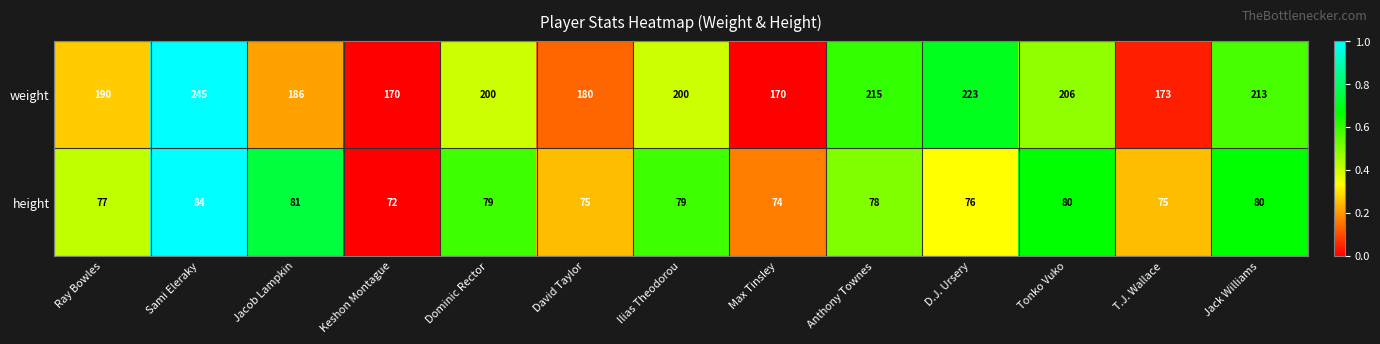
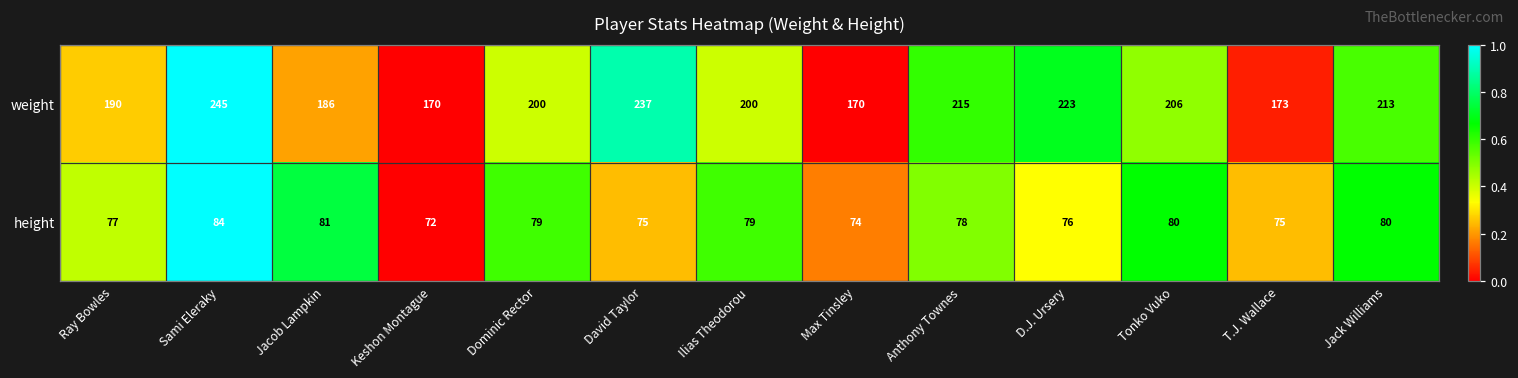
  {
    "weight": {
      "Ray Bowles": 190,
      "Sami Eleraky": 245,
      "Jacob Lampkin": 186,
      "Keshon Montague": 170,
      "Dominic Rector": 200,
-     "David Taylor": 180,
+     "David Taylor": 237,
      "Ilias Theodorou": 200,
      "Max Tinsley": 170,
      "Anthony Townes": 215,
      "D.J. Ursery": 223,
      "Tonko Vuko": 206,
      "T.J. Wallace": 173,
      "Jack Williams": 213
    },
    "height": {
      "Ray Bowles": 77,
      "Sami Eleraky": 84,
      "Jacob Lampkin": 81,
      "Keshon Montague": 72,
      "Dominic Rector": 79,
      "David Taylor": 75,
      "Ilias Theodorou": 79,
      "Max Tinsley": 74,
      "Anthony Townes": 78,
      "D.J. Ursery": 76,
      "Tonko Vuko": 80,
      "T.J. Wallace": 75,
      "Jack Williams": 80
    }
  }
